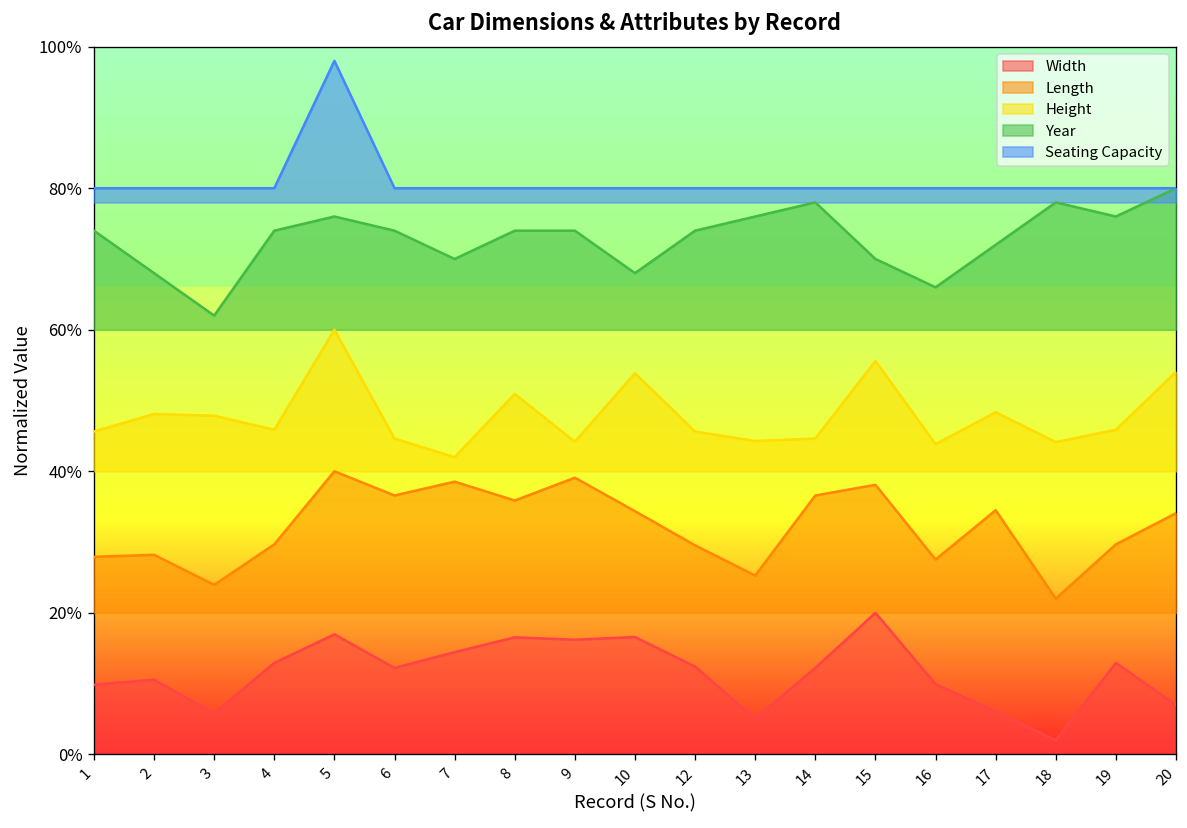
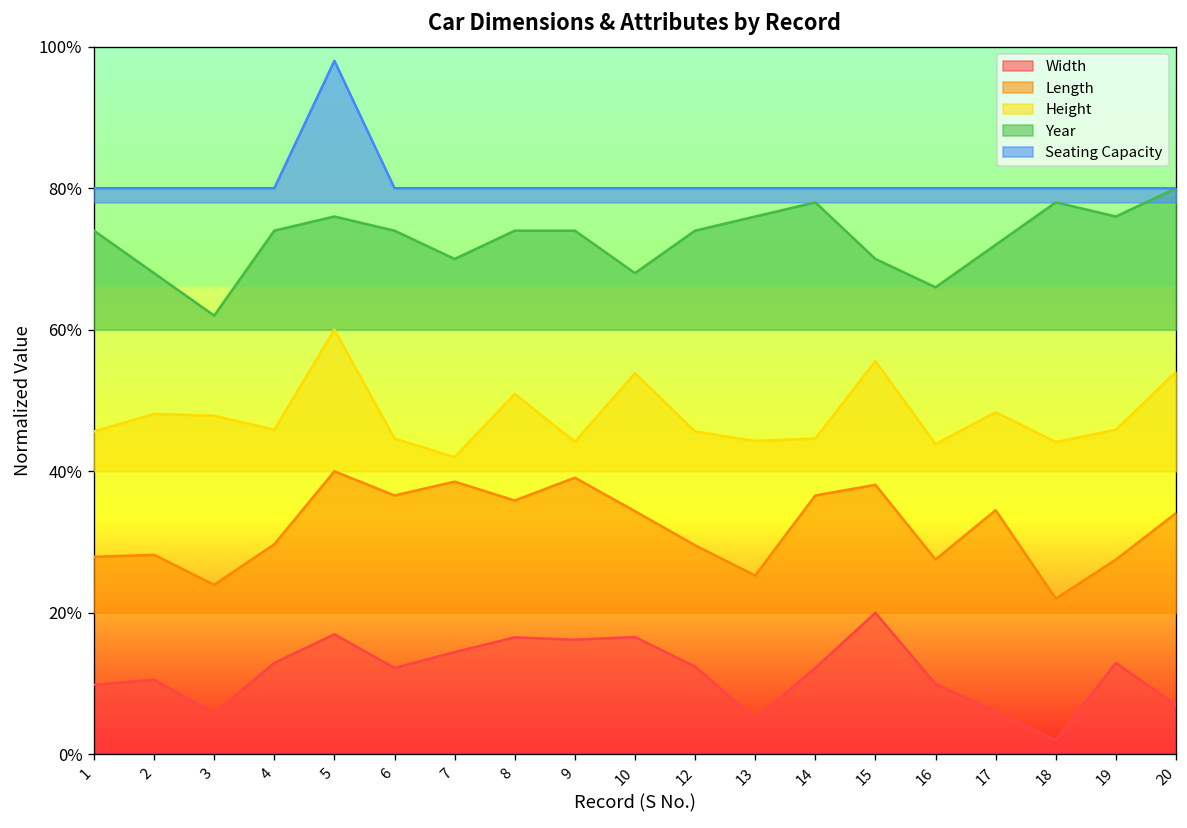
  {
    "Width": {
      "1": "10%",
      "2": "11%",
      "3": "6%",
      "4": "13%",
      "5": "17%",
      "6": "12%",
      "7": "14%",
      "8": "17%",
      "9": "16%",
      "10": "17%",
      "12": "12%",
      "13": "5%",
      "14": "12%",
      "15": "20%",
      "16": "10%",
      "17": "6%",
      "18": "2%",
      "19": "13%",
      "20": "7%"
    },
    "Length": {
      "1": "28%",
      "2": "28%",
      "3": "24%",
      "4": "30%",
      "5": "40%",
      "6": "37%",
      "7": "39%",
      "8": "36%",
      "9": "39%",
      "10": "34%",
      "12": "30%",
      "13": "25%",
      "14": "37%",
      "15": "38%",
      "16": "28%",
      "17": "35%",
      "18": "22%",
-     "19": "30%",
+     "19": "28%",
      "20": "34%"
    },
    "Height": {
      "1": "46%",
      "2": "48%",
      "3": "48%",
      "4": "46%",
      "5": "60%",
      "6": "45%",
      "7": "42%",
      "8": "51%",
      "9": "44%",
      "10": "54%",
      "12": "46%",
      "13": "44%",
      "14": "45%",
      "15": "56%",
      "16": "44%",
      "17": "48%",
      "18": "44%",
      "19": "46%",
      "20": "54%"
    },
    "Year": {
      "1": "74%",
      "2": "68%",
      "3": "62%",
      "4": "74%",
      "5": "76%",
      "6": "74%",
      "7": "70%",
      "8": "74%",
      "9": "74%",
      "10": "68%",
      "12": "74%",
      "13": "76%",
      "14": "78%",
      "15": "70%",
      "16": "66%",
      "17": "72%",
      "18": "78%",
      "19": "76%"
    },
    "Seating Capacity": {
      "1": "80%",
      "2": "80%",
      "3": "80%",
      "4": "80%",
      "5": "98%",
      "6": "80%",
      "7": "80%",
      "8": "80%",
      "9": "80%",
      "10": "80%",
      "12": "80%",
      "13": "80%",
      "14": "80%",
      "15": "80%",
      "16": "80%",
      "17": "80%",
      "18": "80%",
      "19": "80%"
    }
  }
